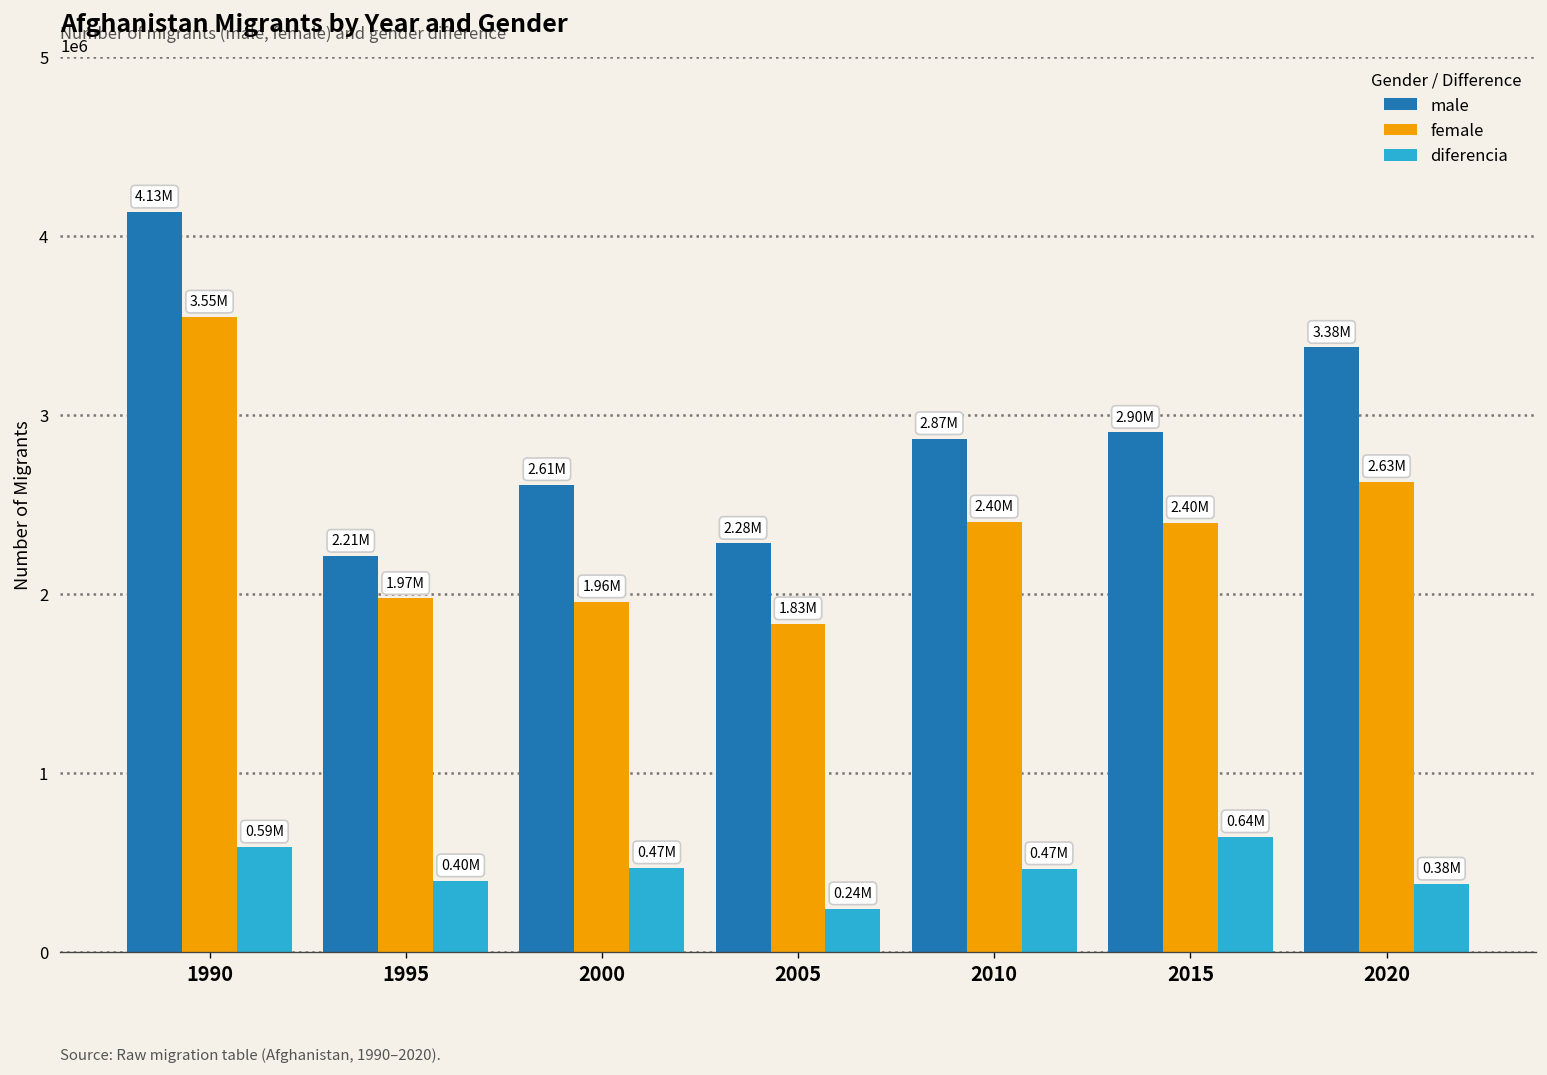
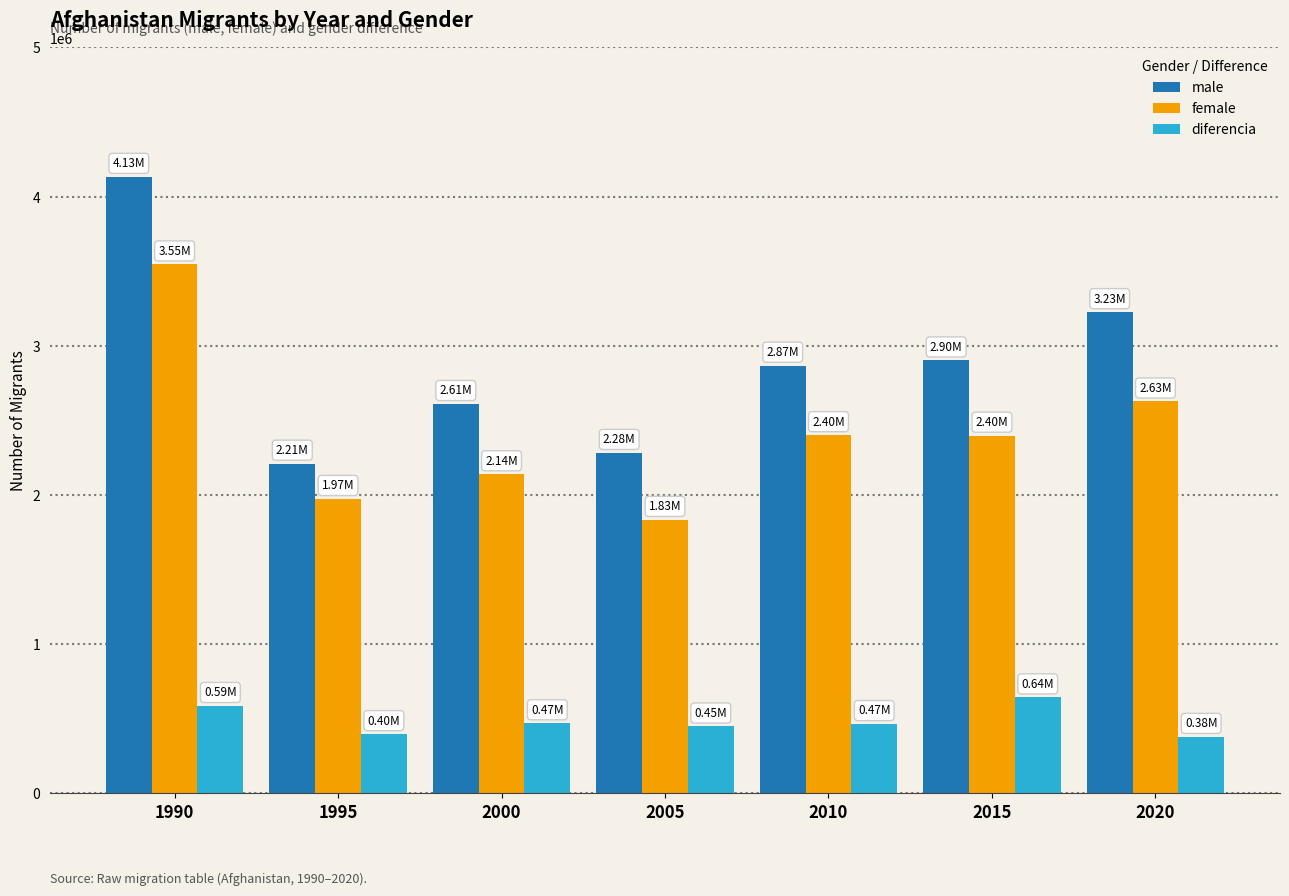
  {
    "male": {
-     "2020": "3.38M"
+     "2020": "3.23M"
    },
    "female": {
-     "2000": "1.96M"
+     "2000": "2.14M"
    },
    "diferencia": {
-     "2005": "0.24M"
+     "2005": "0.45M"
    }
  }
